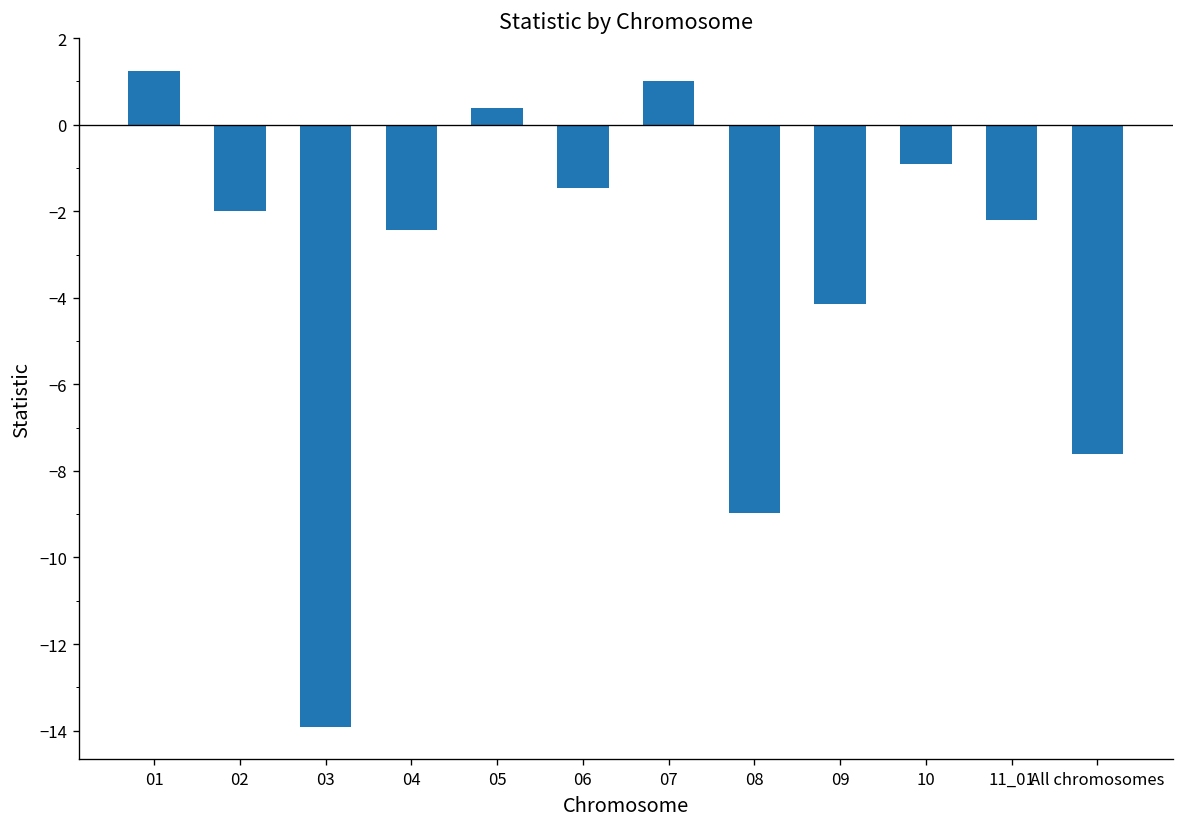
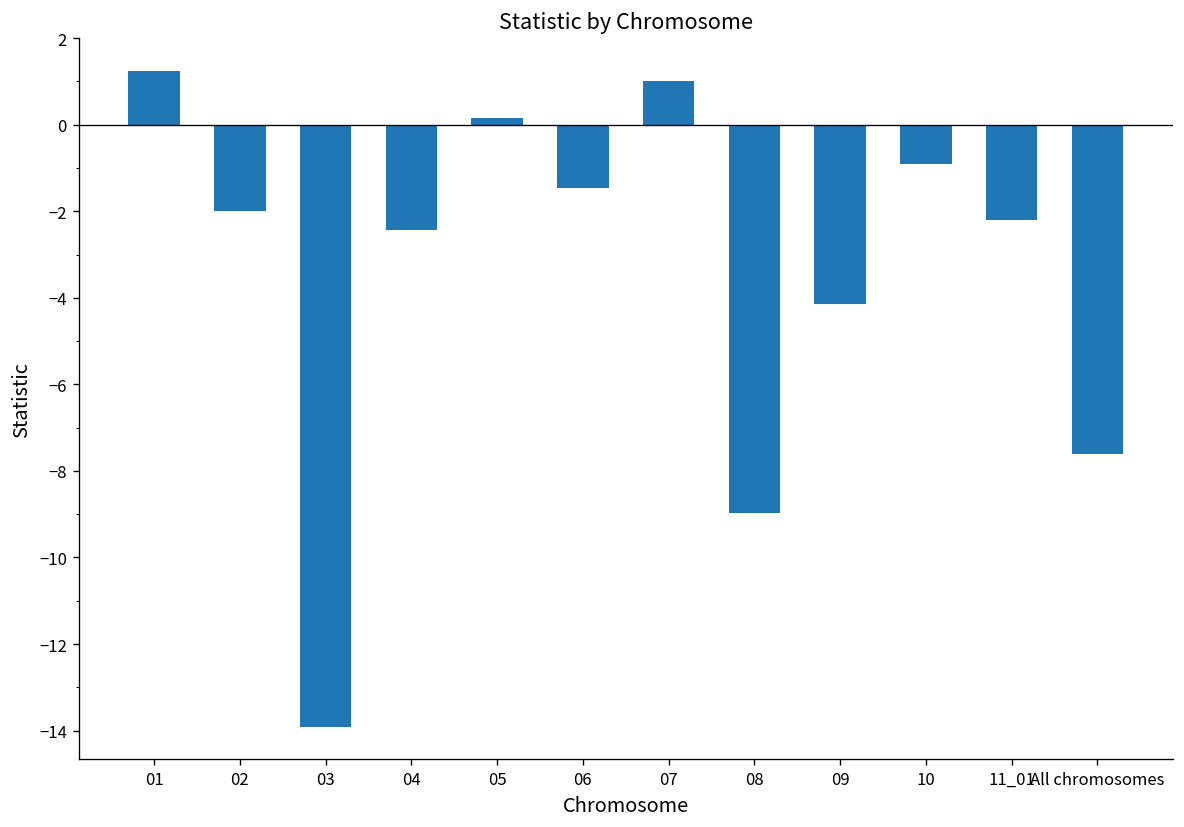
  {
    "01": 1.3,
    "02": -2.0,
    "03": -13.9,
    "04": -2.4,
-   "05": 0.4,
+   "05": 0.2,
    "06": -1.5,
    "07": 1.0,
    "08": -9.0,
    "09": -4.2,
    "10": -0.9,
    "11_01": -2.2,
    "All chromosomes": -7.6
  }
